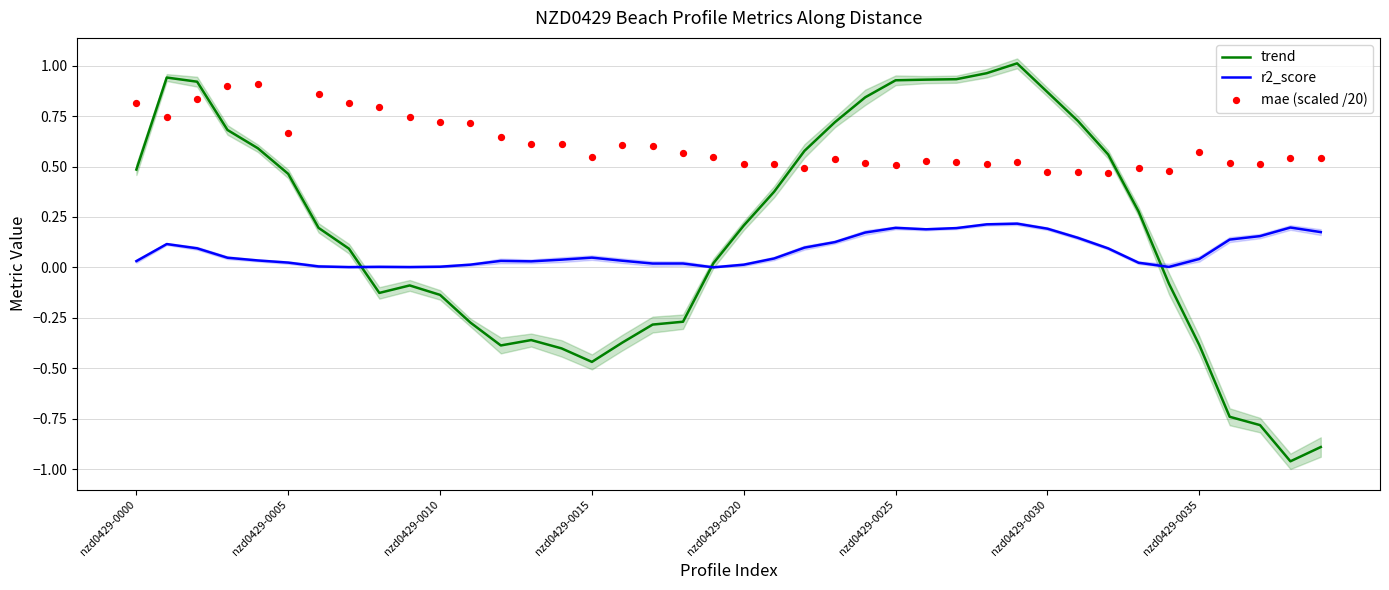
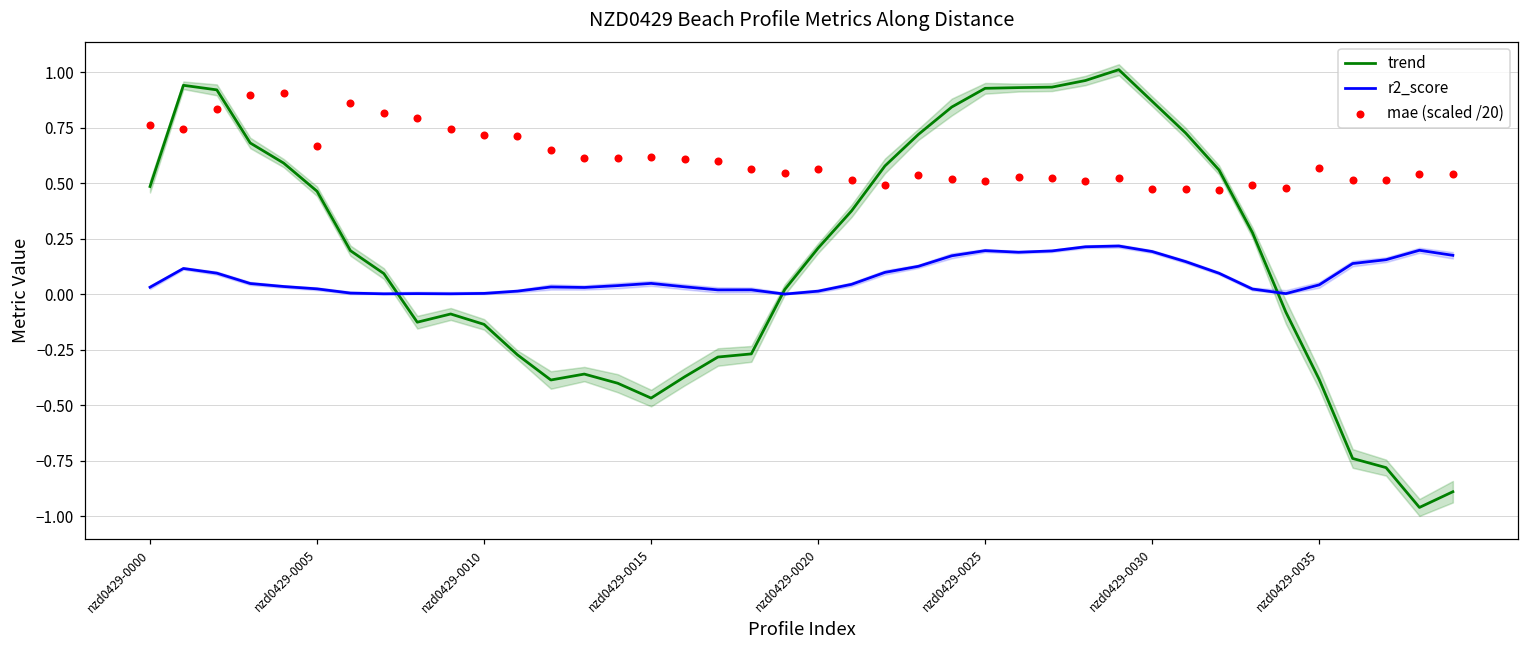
  {
    "mae (scaled /20)": {
-     "nzd0429-0000": 0.81,
-     "nzd0429-0015": 0.55,
-     "nzd0429-0020": 0.51
+     "nzd0429-0000": 0.76,
+     "nzd0429-0015": 0.62,
+     "nzd0429-0020": 0.56
    }
  }
